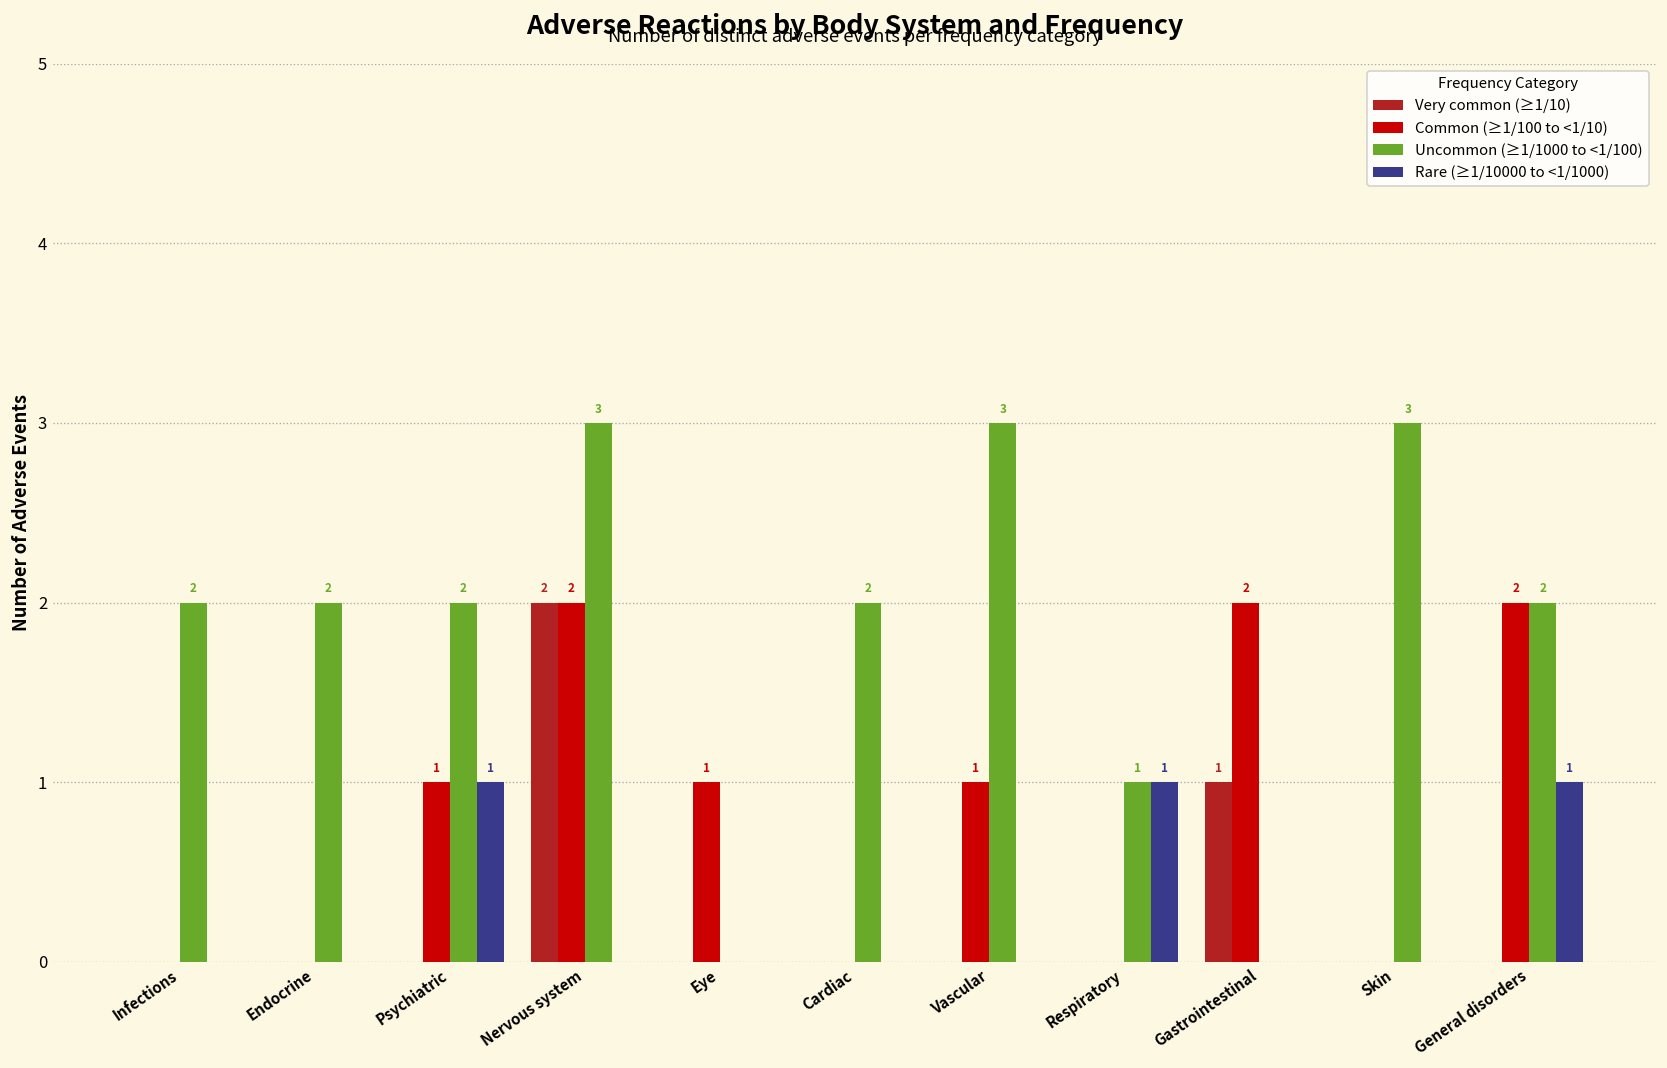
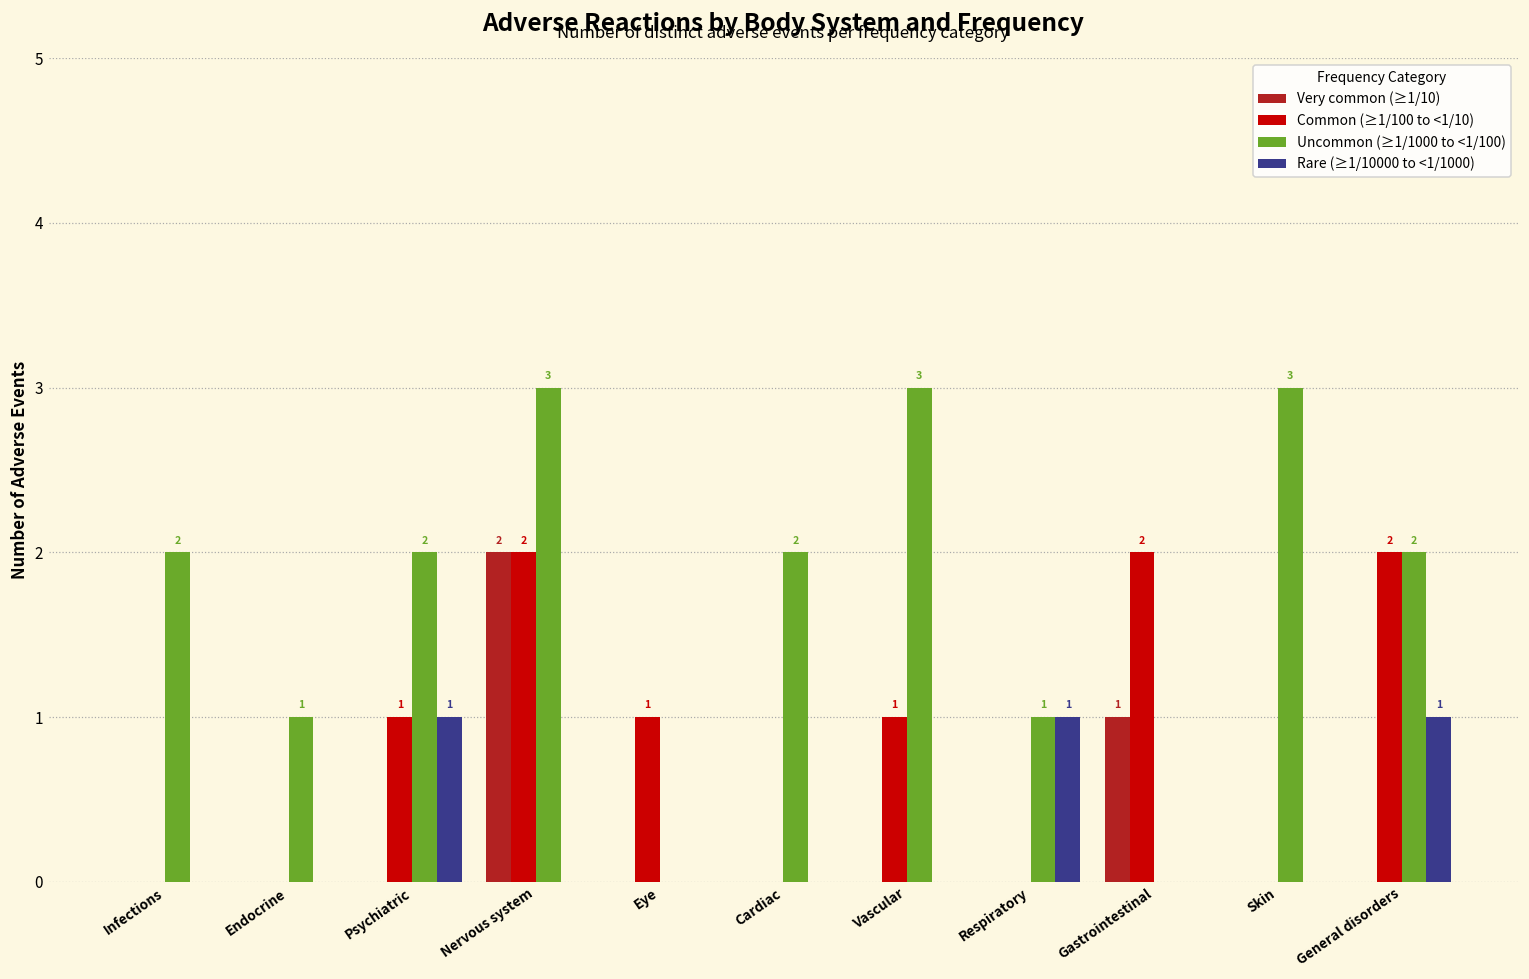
  {
    "Uncommon (≥1/1000 to <1/100)": {
      "Infections": 2,
-     "Endocrine": 2,
+     "Endocrine": 1,
      "Psychiatric": 2,
      "Nervous system": 3,
      "Cardiac": 2,
      "Vascular": 3,
      "Respiratory": 1,
      "Skin": 3,
      "General disorders": 2
    },
    "Rare (≥1/10000 to <1/1000)": {
      "Psychiatric": 1,
      "Respiratory": 1,
      "General disorders": 1
    }
  }
